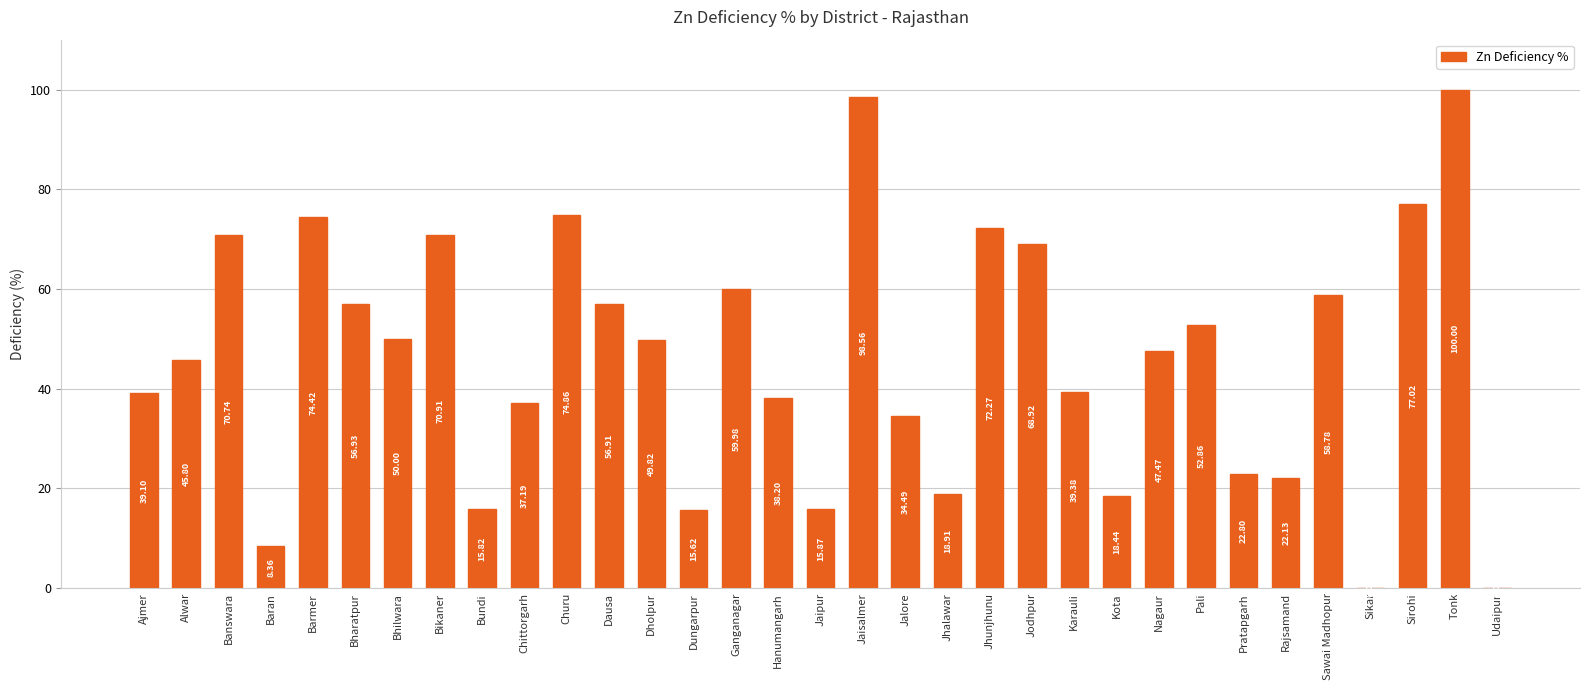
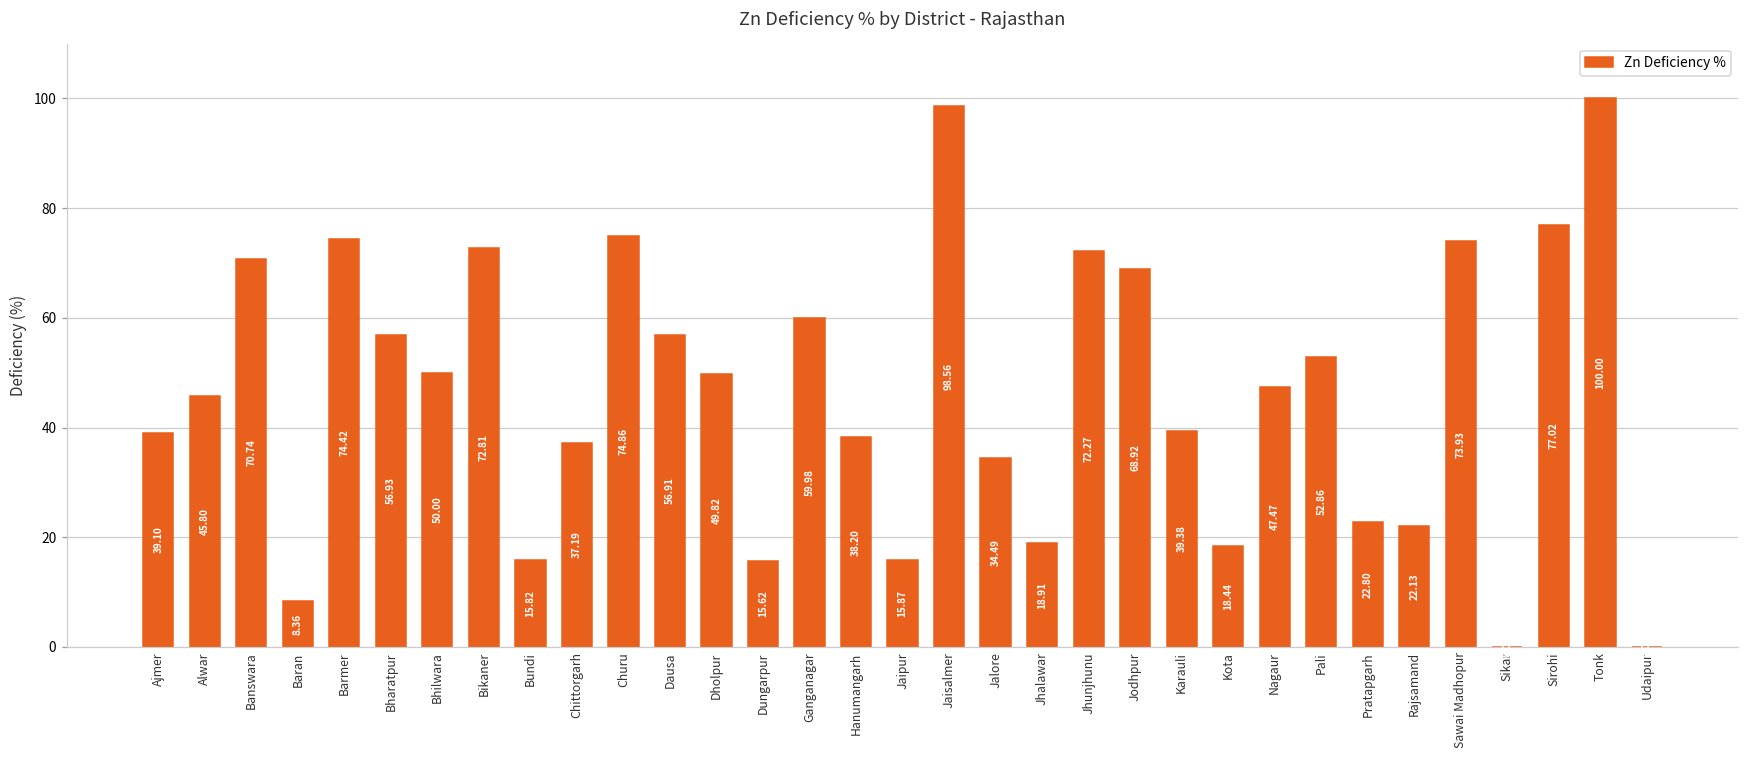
  {
    "Ajmer": 39.10,
    "Alwar": 45.80,
    "Banswara": 70.74,
    "Baran": 8.36,
    "Barmer": 74.42,
    "Bharatpur": 56.93,
    "Bhilwara": 50.00,
-   "Bikaner": 70.91,
+   "Bikaner": 72.81,
    "Bundi": 15.82,
    "Chittorgarh": 37.19,
    "Churu": 74.86,
    "Dausa": 56.91,
    "Dholpur": 49.82,
    "Dungarpur": 15.62,
    "Ganganagar": 59.98,
    "Hanumangarh": 38.20,
    "Jaipur": 15.87,
    "Jaisalmer": 98.56,
    "Jalore": 34.49,
    "Jhalawar": 18.91,
    "Jhunjhunu": 72.27,
    "Jodhpur": 68.92,
    "Karauli": 39.38,
    "Kota": 18.44,
    "Nagaur": 47.47,
    "Pali": 52.86,
    "Pratapgarh": 22.80,
    "Rajsamand": 22.13,
-   "Sawai Madhopur": 58.78,
+   "Sawai Madhopur": 73.93,
    "Sirohi": 77.02,
    "Tonk": 100.00
  }
